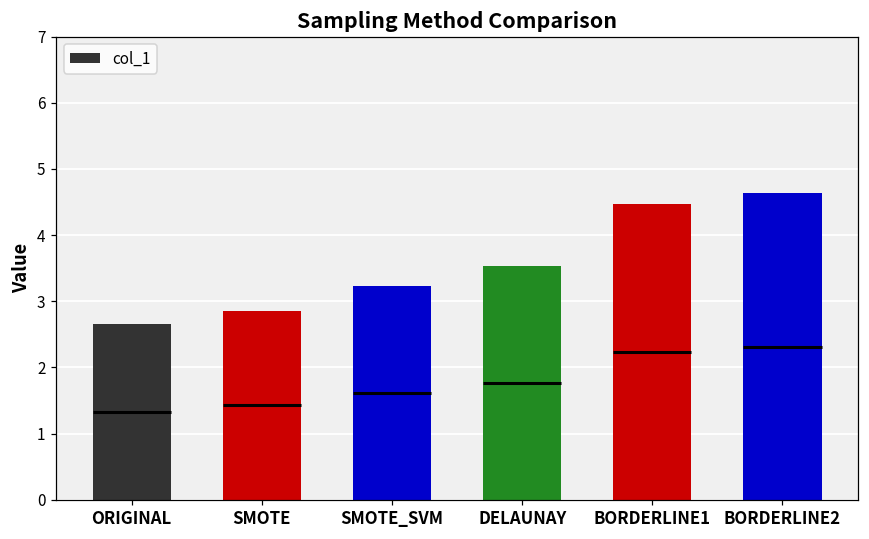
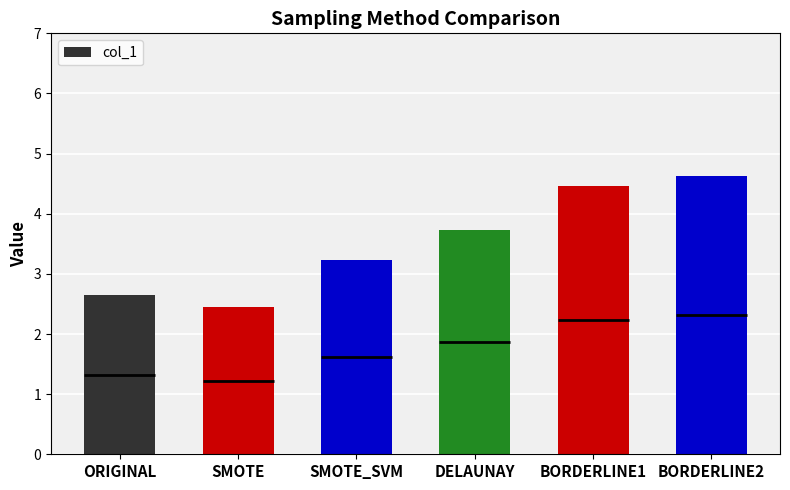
  {
    "ORIGINAL": 2.6,
-   "SMOTE": 2.9,
+   "SMOTE": 2.4,
    "SMOTE_SVM": 3.2,
-   "DELAUNAY": 3.5,
+   "DELAUNAY": 3.7,
    "BORDERLINE1": 4.5,
    "BORDERLINE2": 4.6
  }
